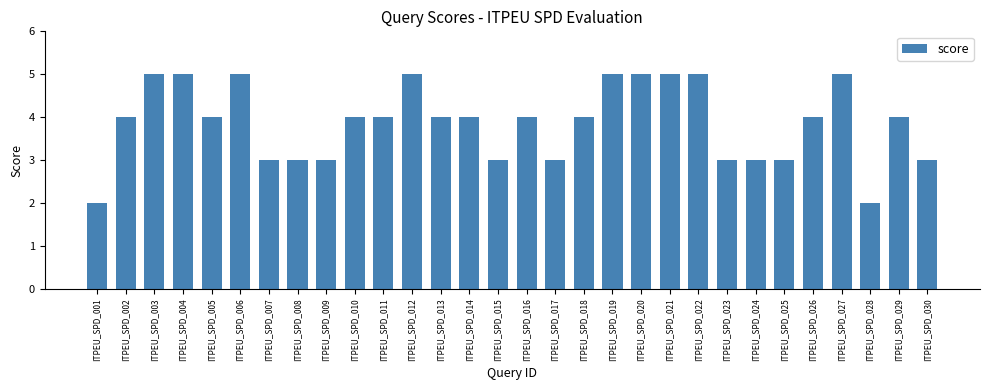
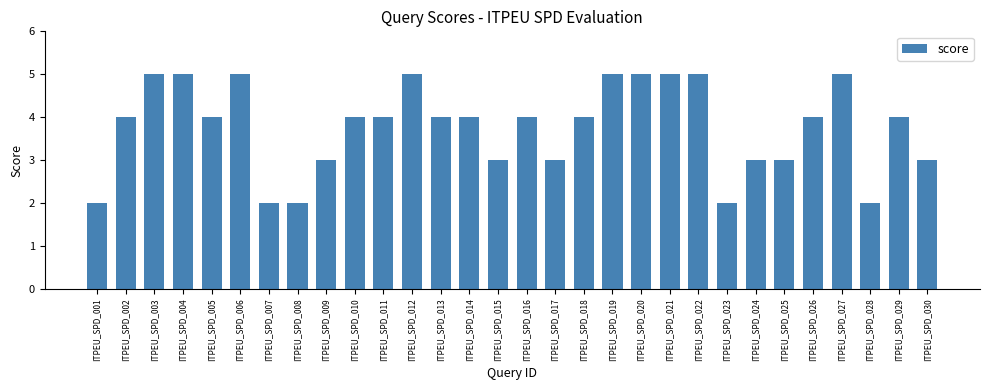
  {
    "ITPEU_SPD_001": 2,
    "ITPEU_SPD_002": 4,
    "ITPEU_SPD_003": 5,
    "ITPEU_SPD_004": 5,
    "ITPEU_SPD_005": 4,
    "ITPEU_SPD_006": 5,
-   "ITPEU_SPD_007": 3,
-   "ITPEU_SPD_008": 3,
+   "ITPEU_SPD_007": 2,
+   "ITPEU_SPD_008": 2,
    "ITPEU_SPD_009": 3,
    "ITPEU_SPD_010": 4,
    "ITPEU_SPD_011": 4,
    "ITPEU_SPD_012": 5,
    "ITPEU_SPD_013": 4,
    "ITPEU_SPD_014": 4,
    "ITPEU_SPD_015": 3,
    "ITPEU_SPD_016": 4,
    "ITPEU_SPD_017": 3,
    "ITPEU_SPD_018": 4,
    "ITPEU_SPD_019": 5,
    "ITPEU_SPD_020": 5,
    "ITPEU_SPD_021": 5,
    "ITPEU_SPD_022": 5,
-   "ITPEU_SPD_023": 3,
+   "ITPEU_SPD_023": 2,
    "ITPEU_SPD_024": 3,
    "ITPEU_SPD_025": 3,
    "ITPEU_SPD_026": 4,
    "ITPEU_SPD_027": 5,
    "ITPEU_SPD_028": 2,
    "ITPEU_SPD_029": 4,
    "ITPEU_SPD_030": 3
  }
